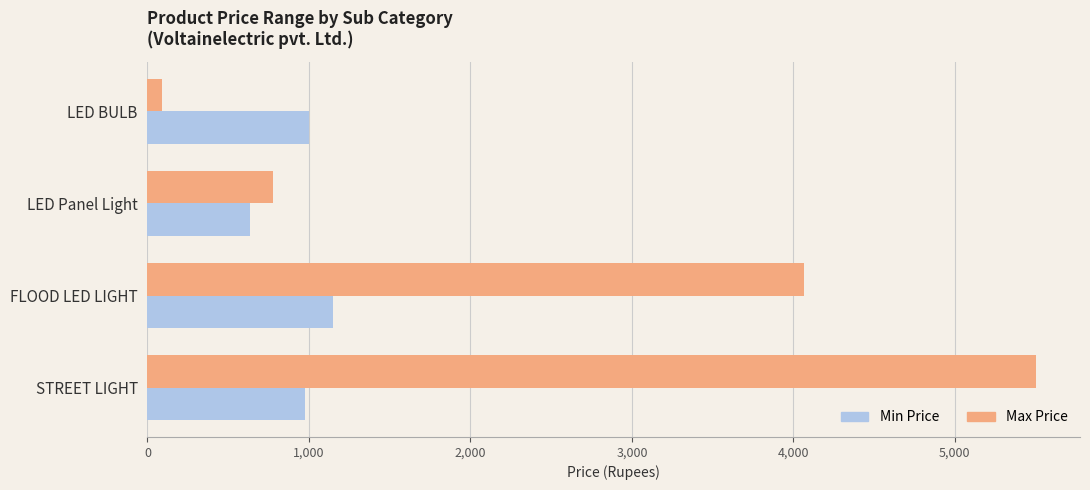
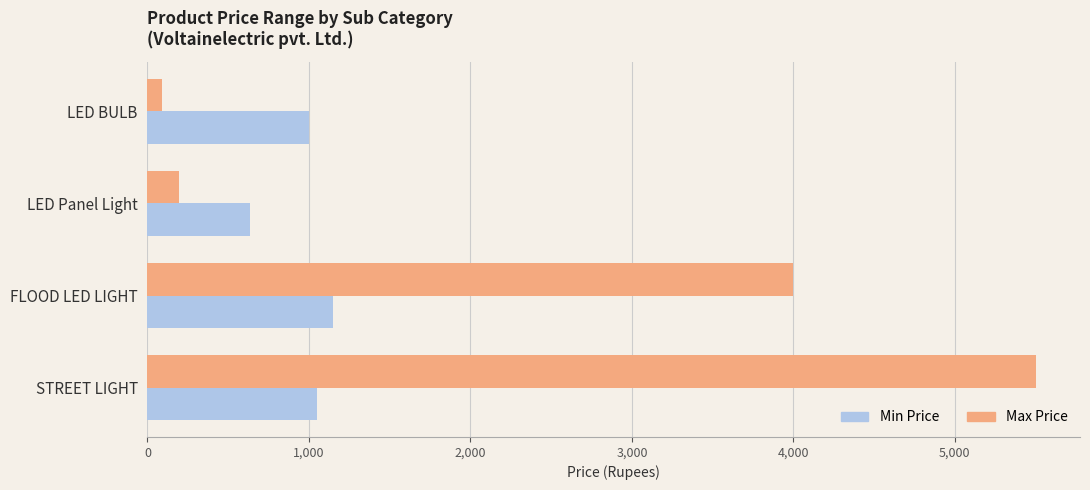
  {
    "Min Price": {
      "LED BULB": "1,000",
      "LED Panel Light": "630",
      "FLOOD LED LIGHT": "1,150",
-     "STREET LIGHT": "980"
+     "STREET LIGHT": "1,050"
    },
    "Max Price": {
      "LED BULB": "90",
-     "LED Panel Light": "780",
-     "FLOOD LED LIGHT": "4,070",
+     "LED Panel Light": "200",
+     "FLOOD LED LIGHT": "4,000",
      "STREET LIGHT": "5,500"
    }
  }
